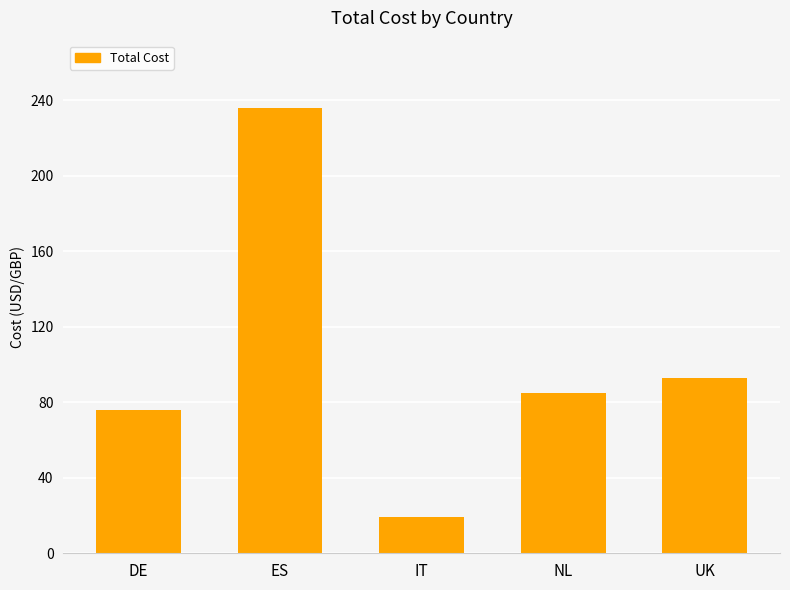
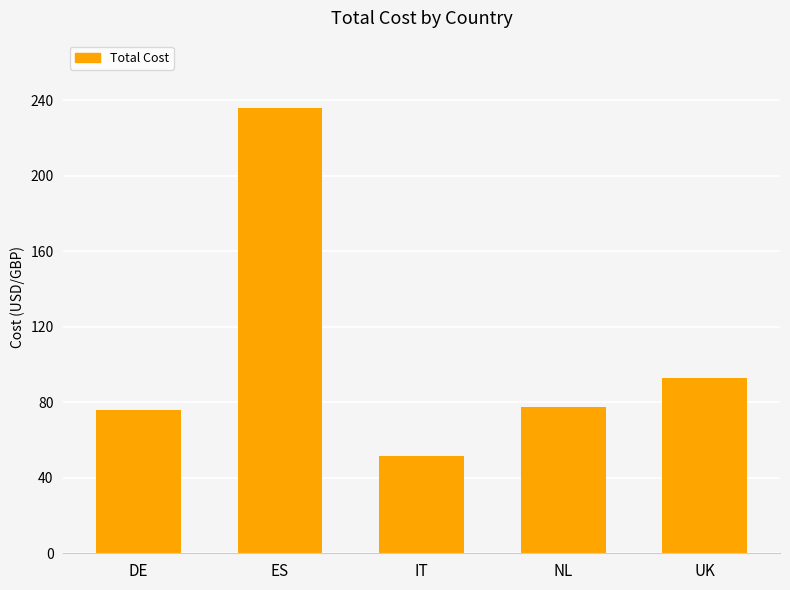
  {
    "DE": 76,
    "ES": 236,
-   "IT": 19,
-   "NL": 85,
+   "IT": 51,
+   "NL": 77,
    "UK": 93
  }
